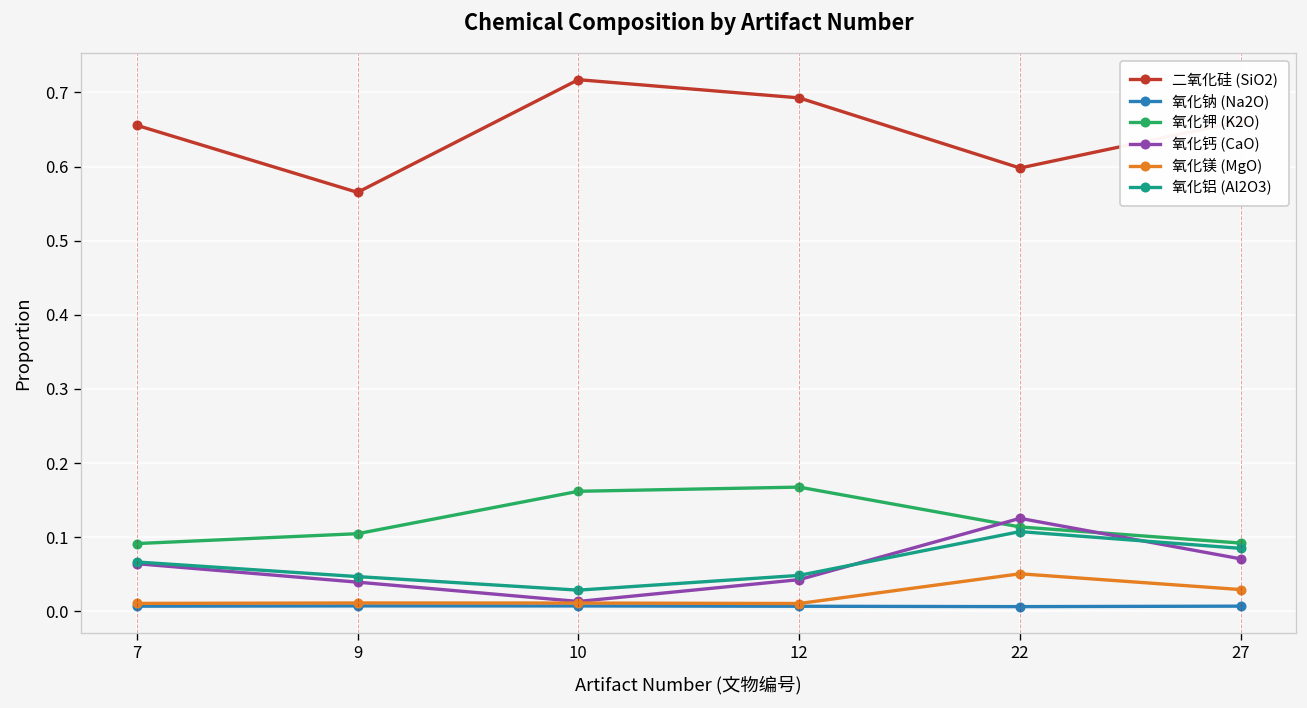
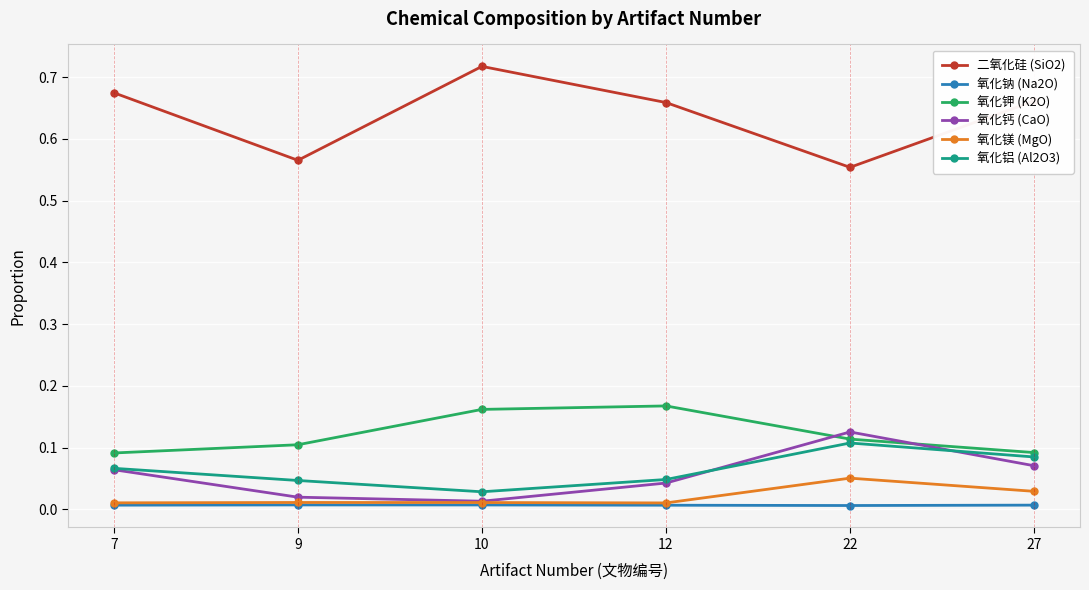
  {
    "二氧化硅 (SiO2)": {
-     "7": 0.66,
+     "7": 0.67,
      "9": 0.57,
      "10": 0.72,
-     "12": 0.69,
-     "22": 0.60
+     "12": 0.66,
+     "22": 0.55
    },
    "氧化钠 (Na2O)": {
      "22": 0.01,
      "27": 0.01
    },
    "氧化钙 (CaO)": {
-     "9": 0.04,
+     "9": 0.02,
      "12": 0.04,
      "22": 0.13,
      "27": 0.07
    },
    "氧化镁 (MgO)": {
      "22": 0.05,
      "27": 0.03
    }
  }
